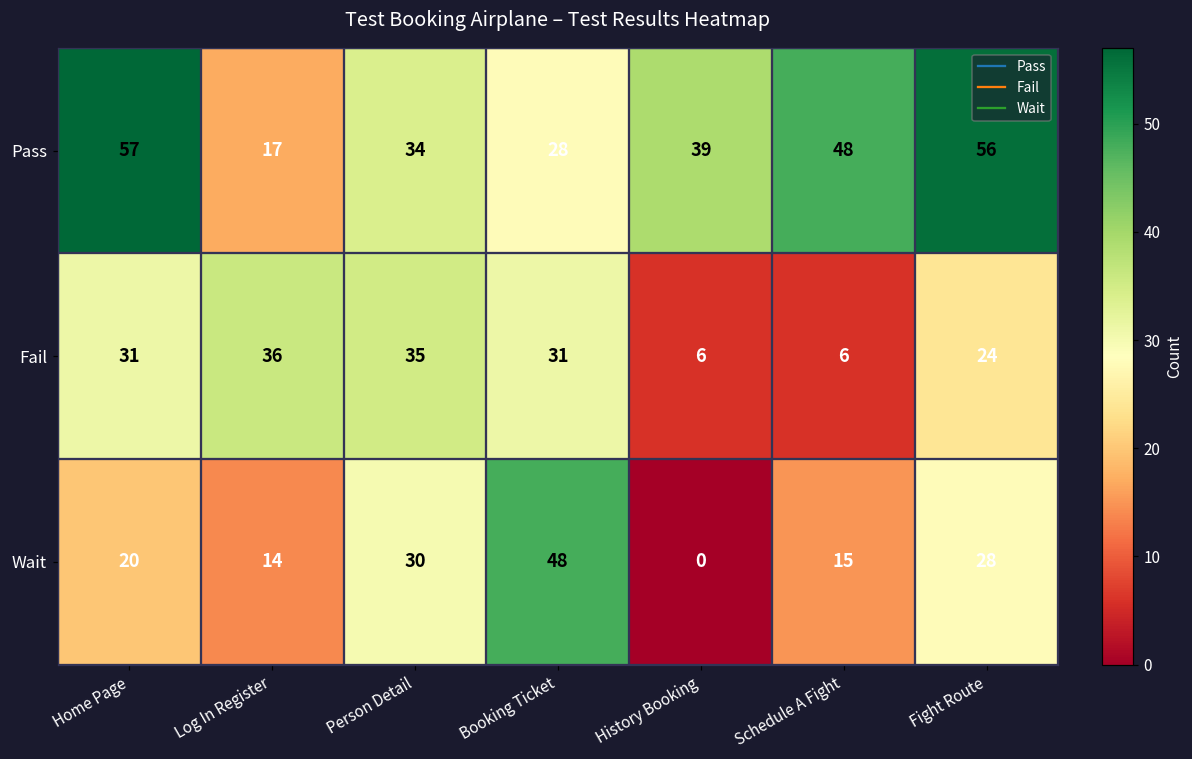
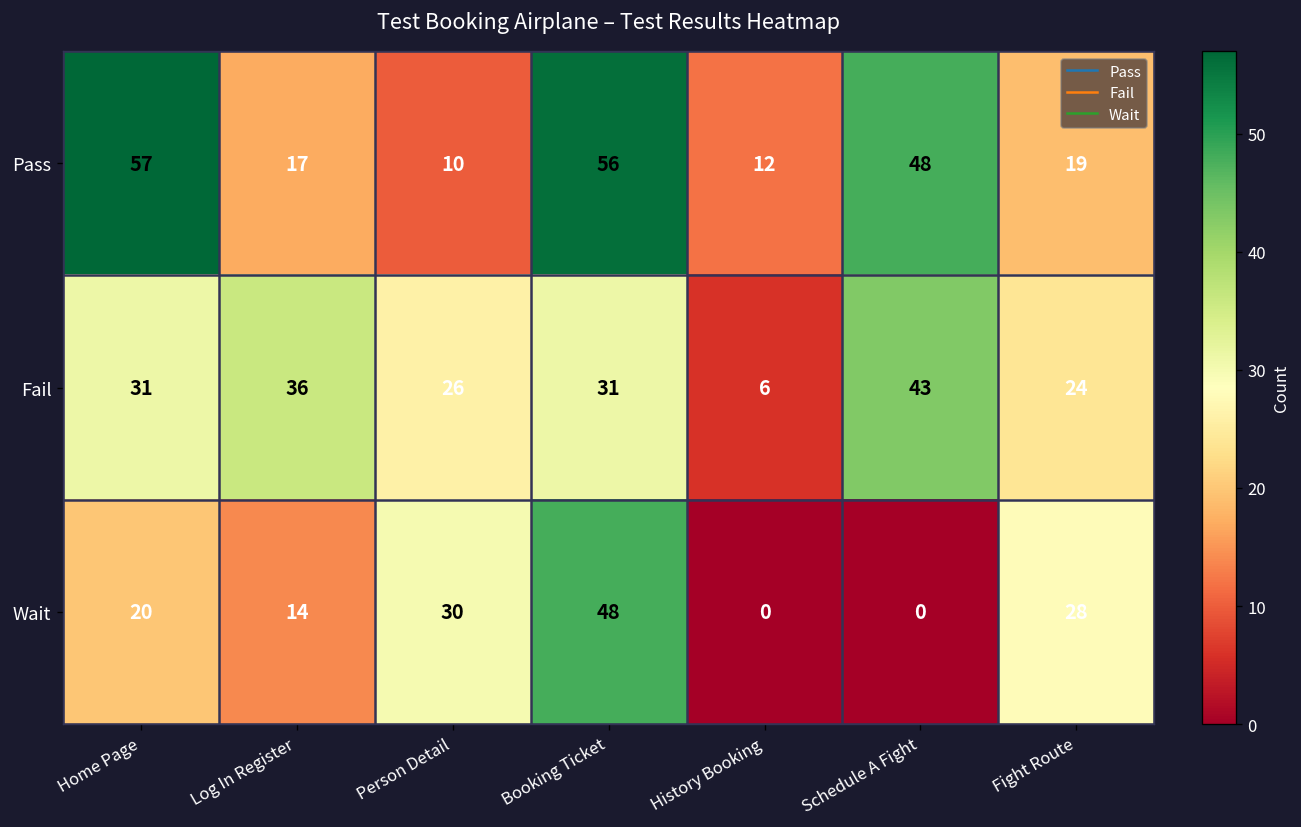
  {
    "Pass": {
      "Home Page": 57,
      "Log In Register": 17,
-     "Person Detail": 34,
-     "Booking Ticket": 28,
-     "History Booking": 39,
+     "Person Detail": 10,
+     "Booking Ticket": 56,
+     "History Booking": 12,
      "Schedule A Fight": 48,
-     "Fight Route": 56
+     "Fight Route": 19
    },
    "Fail": {
      "Home Page": 31,
      "Log In Register": 36,
-     "Person Detail": 35,
+     "Person Detail": 26,
      "Booking Ticket": 31,
      "History Booking": 6,
-     "Schedule A Fight": 6,
+     "Schedule A Fight": 43,
      "Fight Route": 24
    },
    "Wait": {
      "Home Page": 20,
      "Log In Register": 14,
      "Person Detail": 30,
      "Booking Ticket": 48,
      "History Booking": 0,
-     "Schedule A Fight": 15,
+     "Schedule A Fight": 0,
      "Fight Route": 28
    }
  }
